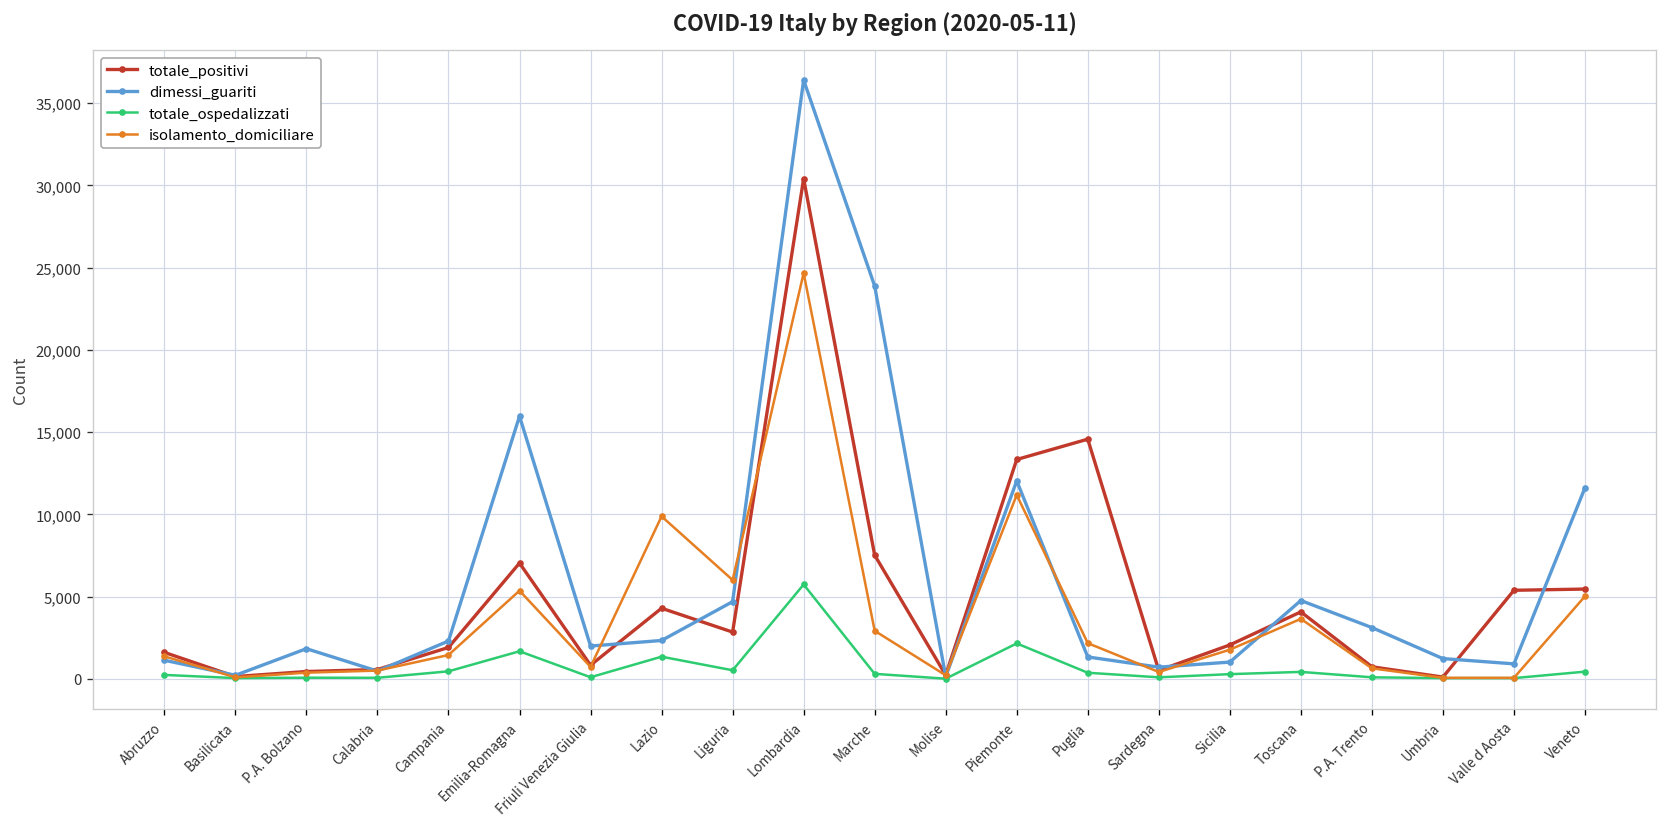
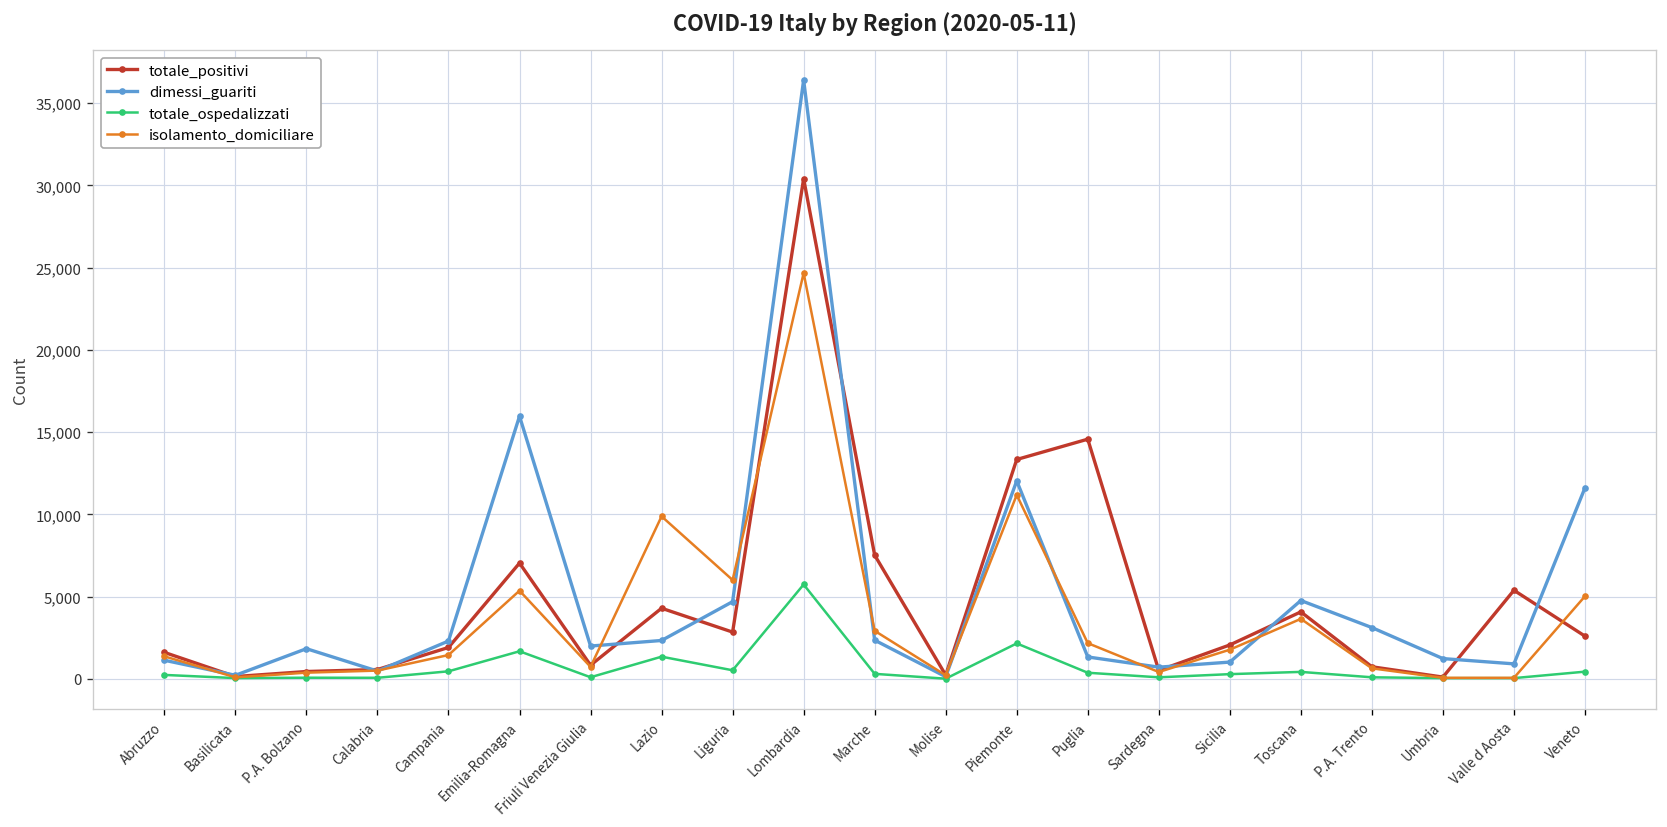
  {
    "totale_positivi": {
      "Abruzzo": "1,600",
      "Campania": "1,900",
      "Emilia-Romagna": "7,000",
      "Lazio": "4,300",
      "Liguria": "2,800",
      "Lombardia": "30,400",
      "Marche": "7,500",
      "Piemonte": "13,300",
      "Puglia": "14,600",
      "Sicilia": "2,100",
      "Toscana": "4,100",
      "Valle d Aosta": "5,400",
-     "Veneto": "5,500"
+     "Veneto": "2,600"
    },
    "dimessi_guariti": {
      "Abruzzo": "1,100",
      "P.A. Bolzano": "1,800",
      "Campania": "2,300",
      "Emilia-Romagna": "16,000",
      "Friuli Venezia Giulia": "2,000",
      "Lazio": "2,300",
      "Liguria": "4,700",
      "Lombardia": "36,400",
-     "Marche": "23,900",
+     "Marche": "2,400",
      "Piemonte": "12,000",
      "Puglia": "1,300",
      "Sardegna": "700",
      "Sicilia": "1,000",
      "Toscana": "4,800",
      "P.A. Trento": "3,100",
      "Umbria": "1,200",
      "Valle d Aosta": "900",
      "Veneto": "11,600"
    },
    "totale_ospedalizzati": {
      "Abruzzo": "200",
      "P.A. Bolzano": "100",
      "Calabria": "100",
      "Campania": "500",
      "Emilia-Romagna": "1,700",
      "Friuli Venezia Giulia": "100",
      "Lazio": "1,300",
      "Liguria": "500",
      "Lombardia": "5,700",
      "Marche": "300",
      "Piemonte": "2,200",
      "Puglia": "400",
      "Sardegna": "100",
      "Sicilia": "300",
      "Toscana": "400",
      "P.A. Trento": "100",
      "Veneto": "400"
    },
    "isolamento_domiciliare": {
      "Abruzzo": "1,400",
      "Campania": "1,500",
      "Emilia-Romagna": "5,400",
      "Lazio": "9,900",
      "Liguria": "6,000",
      "Lombardia": "24,700",
      "Marche": "2,900",
      "Piemonte": "11,200",
      "Puglia": "2,200",
      "Sicilia": "1,800",
      "Toscana": "3,600",
      "Veneto": "5,000"
    }
  }
